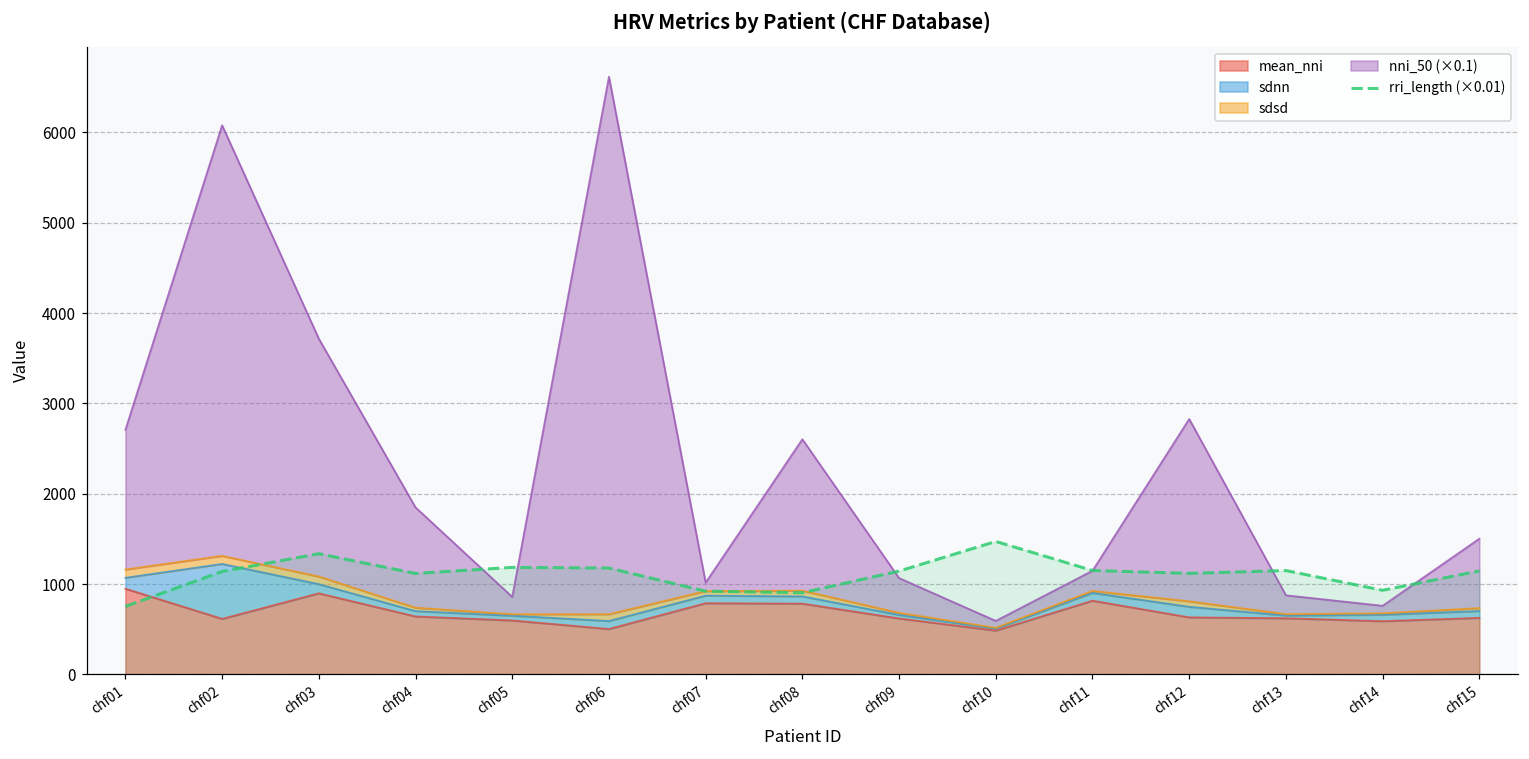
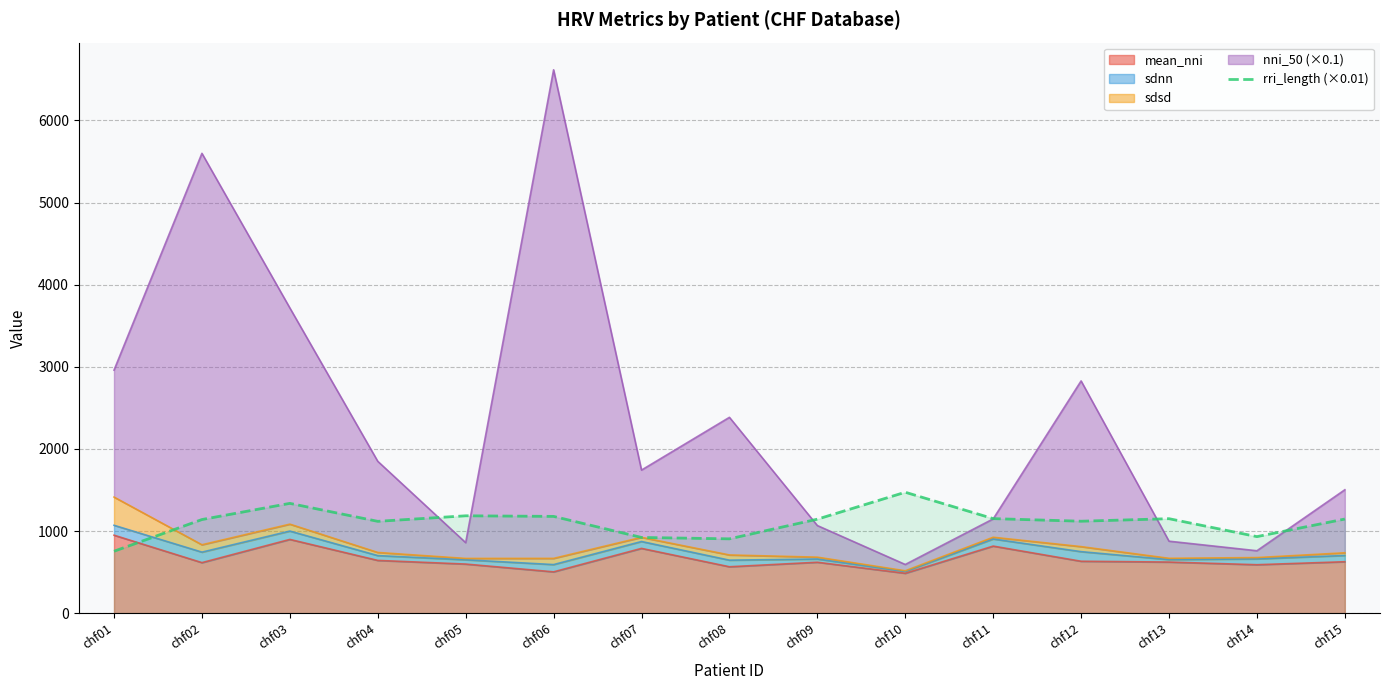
  {
    "mean_nni": {
      "chf01": 900,
      "chf02": 600,
      "chf03": 900,
      "chf04": 600,
      "chf05": 600,
      "chf06": 500,
      "chf07": 800,
-     "chf08": 800,
+     "chf08": 600,
      "chf09": 600,
      "chf11": 800,
      "chf12": 600,
      "chf14": 600,
      "chf15": 600
    },
    "sdnn": {
      "chf01": 100,
-     "chf02": 600,
+     "chf02": 100,
      "chf03": 100,
      "chf04": 100,
      "chf06": 100,
      "chf07": 100,
      "chf08": 100,
      "chf12": 100,
      "chf15": 100
    },
    "sdsd": {
-     "chf01": 100,
+     "chf01": 300,
      "chf02": 100,
      "chf03": 100,
      "chf04": 0,
      "chf06": 100,
      "chf12": 100,
      "chf15": 0
    },
    "nni_50 (×0.1)": {
      "chf01": 1500,
      "chf02": 4800,
      "chf03": 2600,
      "chf04": 1100,
      "chf05": 200,
      "chf06": 5900,
-     "chf07": 100,
+     "chf07": 800,
      "chf08": 1700,
      "chf09": 400,
      "chf10": 100,
      "chf12": 2000,
      "chf13": 200,
      "chf14": 100,
      "chf15": 800
    },
    "rri_length (×0.01)": {
      "chf01": 800,
      "chf02": 1100,
      "chf03": 1300,
      "chf04": 1100,
      "chf05": 1200,
      "chf06": 1200,
      "chf09": 1100,
      "chf10": 1500,
      "chf12": 1100,
      "chf13": 1200,
      "chf14": 900,
      "chf15": 1100
    }
  }
